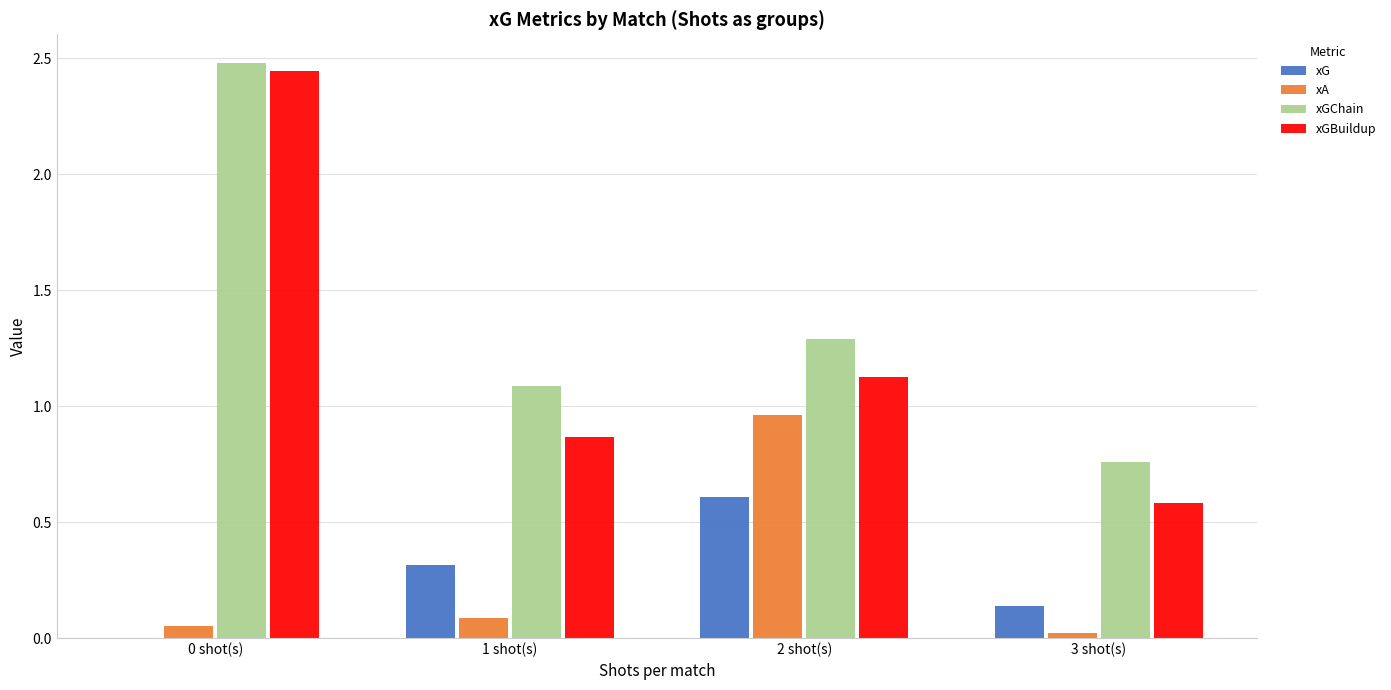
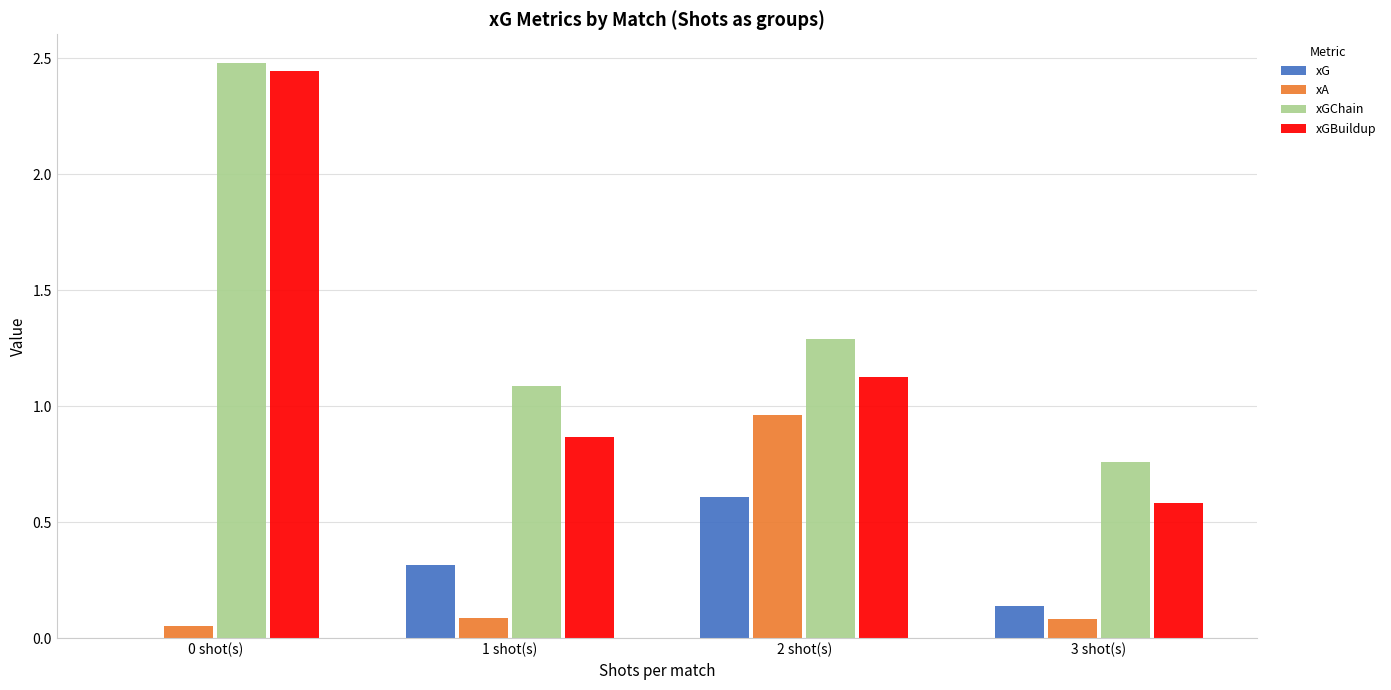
  {
    "xG": {
      "0 shot(s)": 0.00,
      "1 shot(s)": 0.31,
      "2 shot(s)": 0.61,
      "3 shot(s)": 0.14
    },
    "xA": {
      "0 shot(s)": 0.05,
      "1 shot(s)": 0.09,
      "2 shot(s)": 0.96,
-     "3 shot(s)": 0.02
+     "3 shot(s)": 0.08
    },
    "xGChain": {
      "0 shot(s)": 2.48,
      "1 shot(s)": 1.09,
      "2 shot(s)": 1.29,
      "3 shot(s)": 0.76
    },
    "xGBuildup": {
      "0 shot(s)": 2.45,
      "1 shot(s)": 0.87,
      "2 shot(s)": 1.12,
      "3 shot(s)": 0.58
    }
  }
